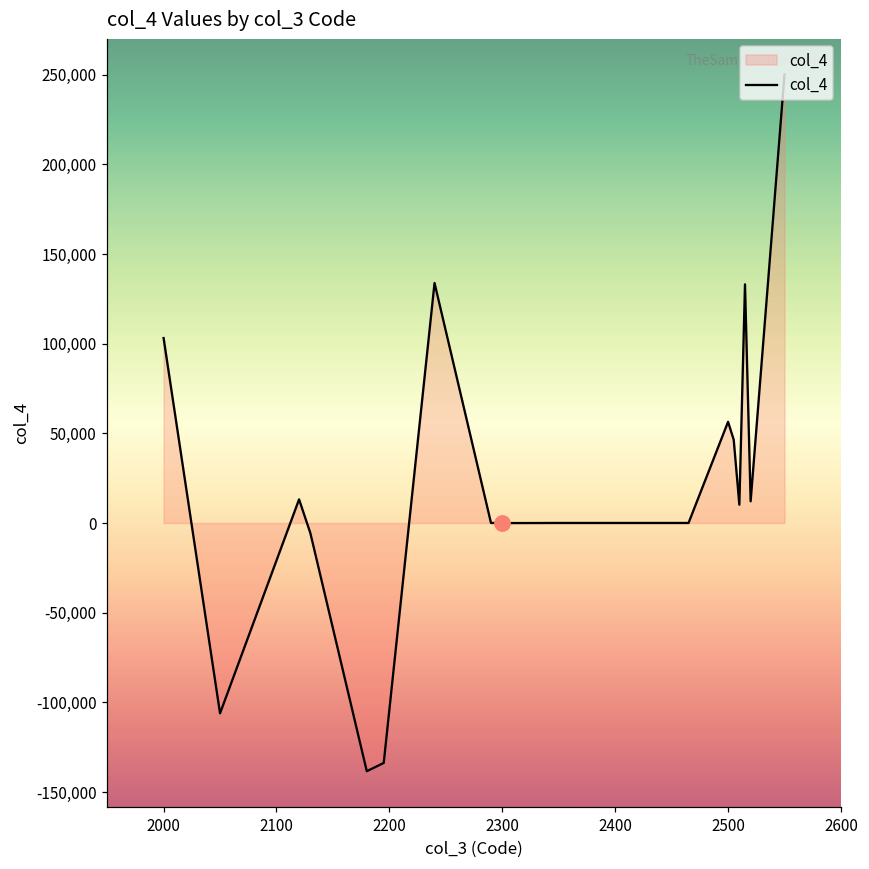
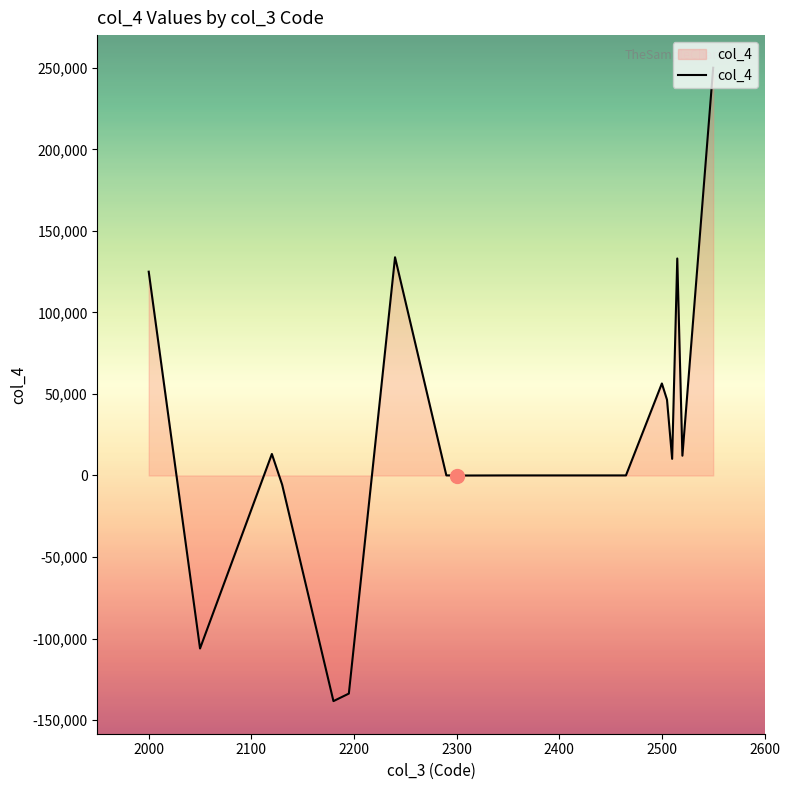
  {
    "col_4": {
-     "2000": "103,000"
+     "2000": "125,000"
    }
  }
